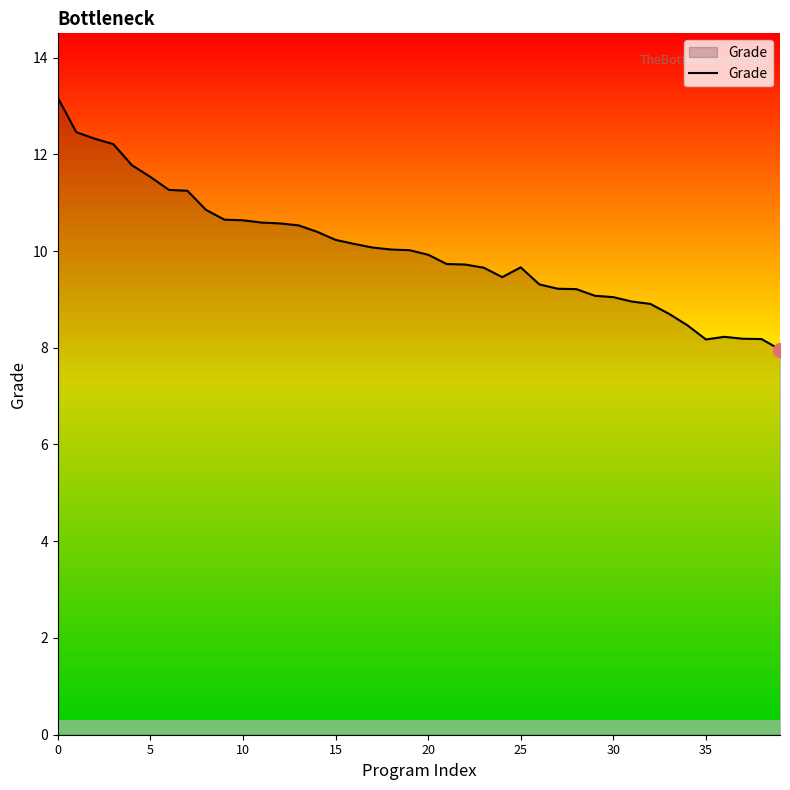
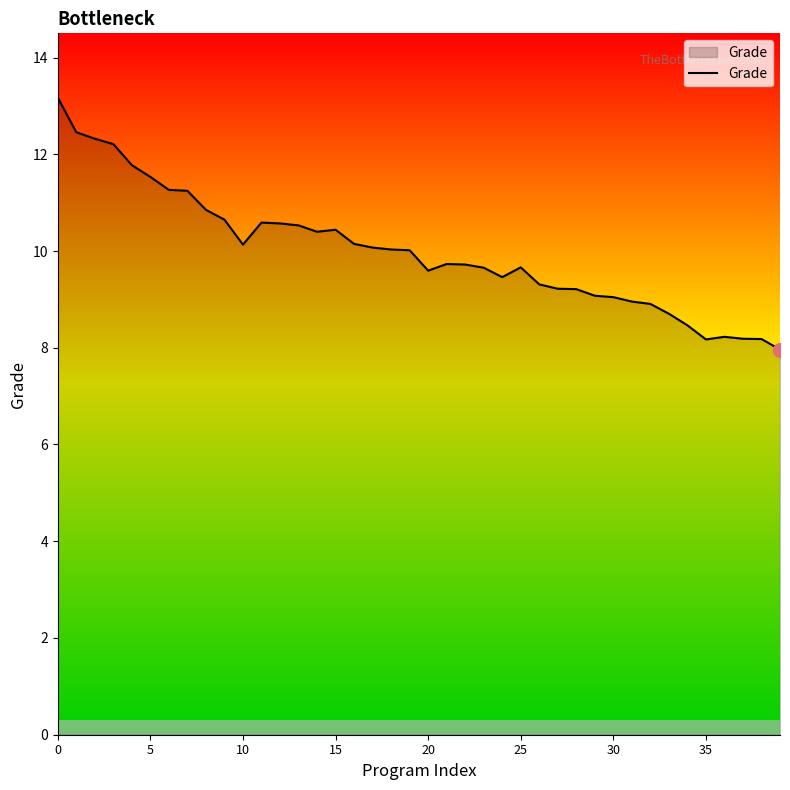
  {
    "Grade": {
      "0": 13.2,
      "5": 11.5,
-     "10": 10.6,
-     "15": 10.2,
-     "20": 9.9,
+     "10": 10.1,
+     "15": 10.4,
+     "20": 9.6,
      "25": 9.7,
      "30": 9.0,
      "35": 8.2
    }
  }
